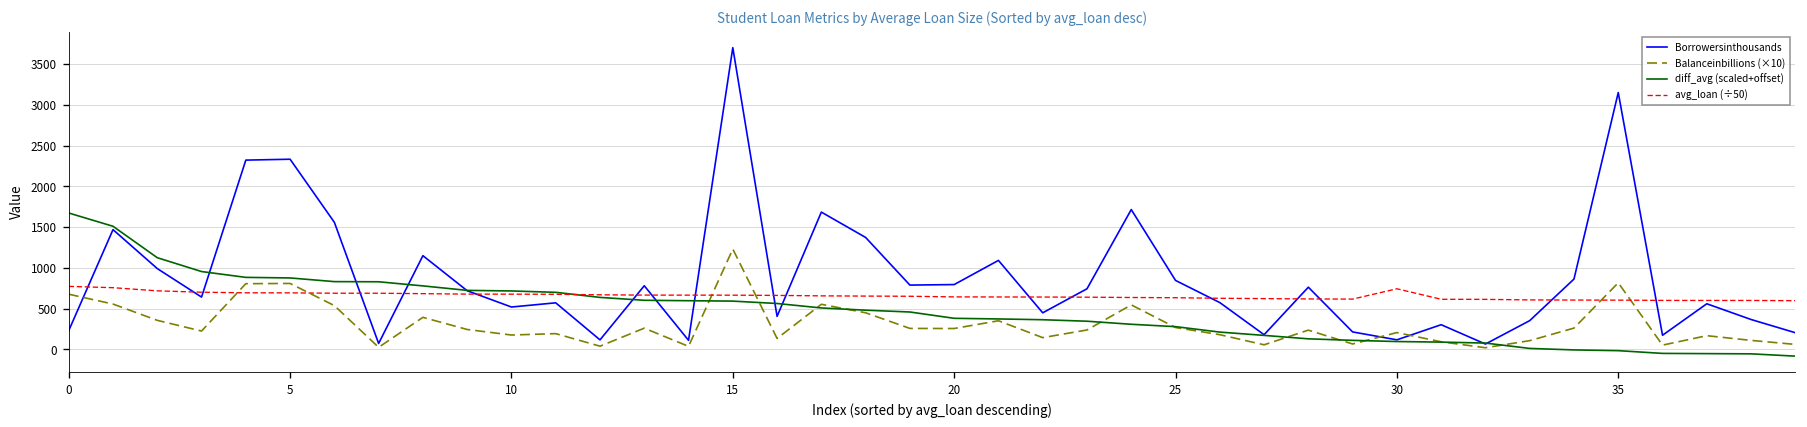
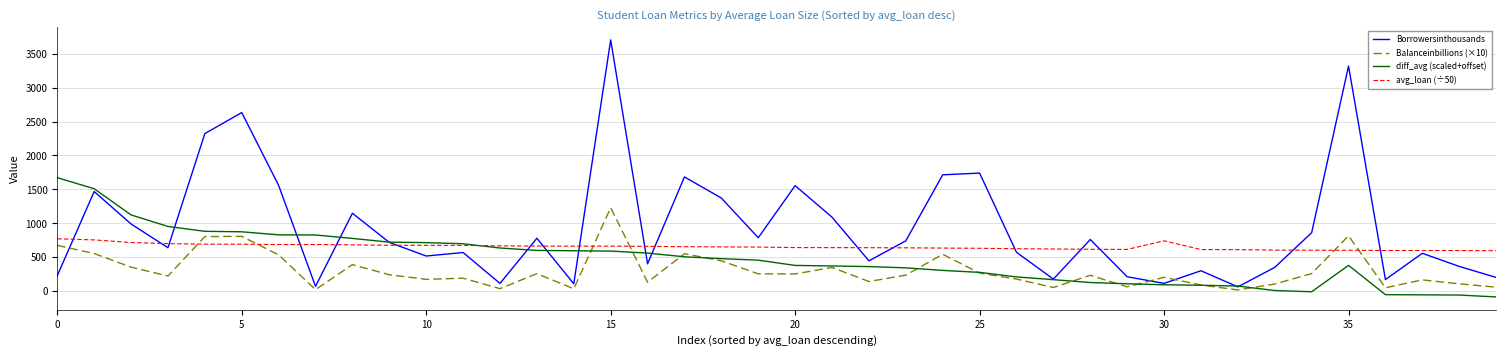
  {
    "Borrowersinthousands": {
      "0": 200,
-     "5": 2300,
+     "5": 2600,
      "10": 500,
      "15": 3700,
-     "20": 800,
-     "25": 800,
-     "35": 3200
+     "20": 1600,
+     "25": 1700,
+     "35": 3300
    },
    "Balanceinbillions (×10)": {
      "0": 700,
      "5": 800,
      "10": 200,
      "15": 1200,
      "20": 300,
      "30": 200,
      "35": 800
    },
    "diff_avg (scaled+offset)": {
      "0": 1700,
      "5": 900,
      "10": 700,
      "15": 600,
      "20": 400,
-     "35": 0
+     "35": 400
    },
    "avg_loan (÷50)": {
      "0": 800,
      "5": 700,
      "10": 700,
      "15": 700,
      "20": 600,
      "25": 600,
      "30": 700,
      "35": 600
    }
  }
